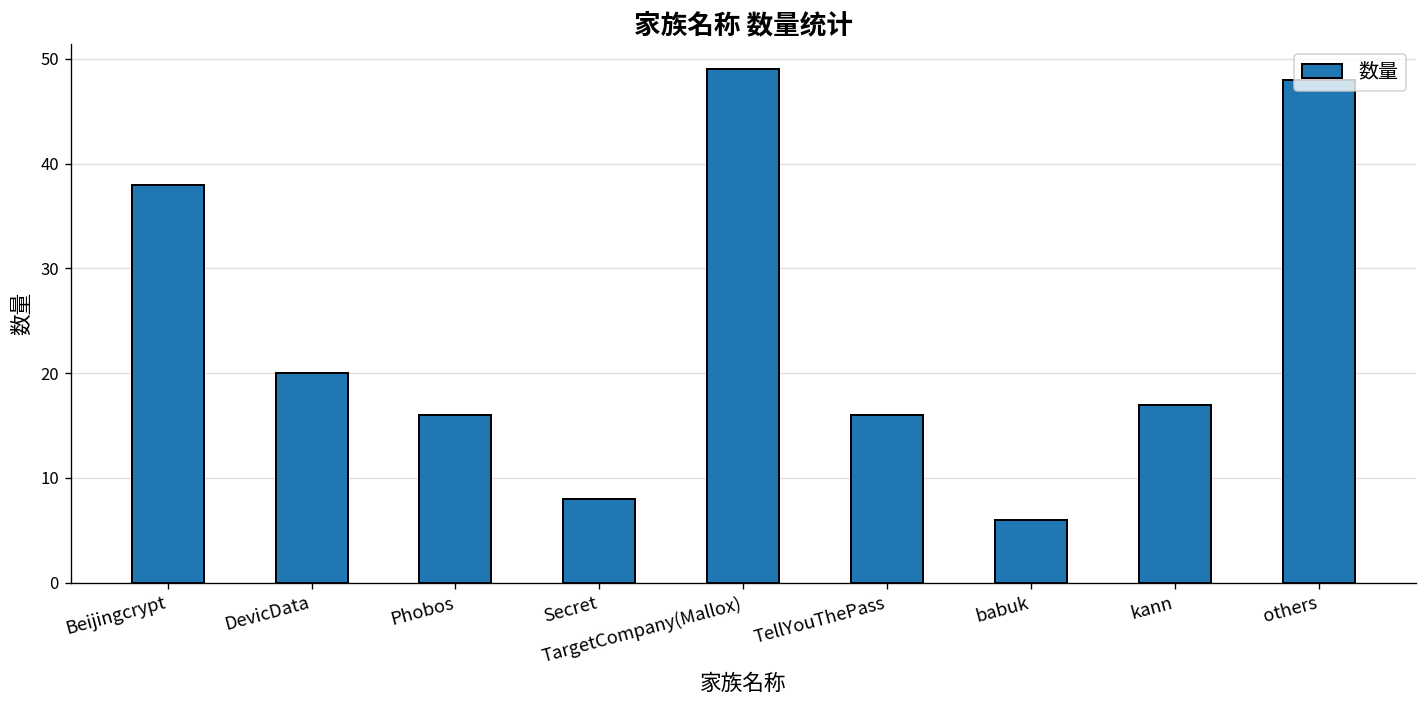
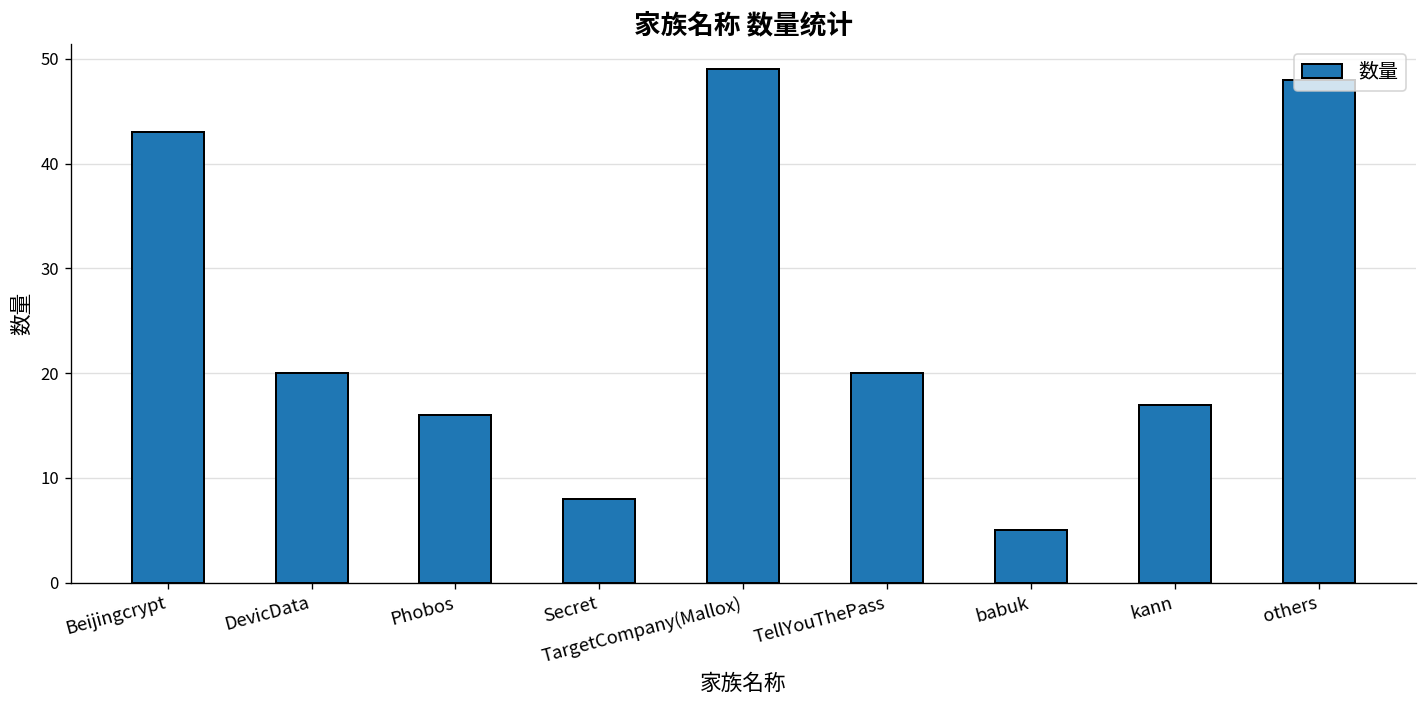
  {
-   "Beijingcrypt": 38,
+   "Beijingcrypt": 43,
    "DevicData": 20,
    "Phobos": 16,
    "Secret": 8,
    "TargetCompany(Mallox)": 49,
-   "TellYouThePass": 16,
-   "babuk": 6,
+   "TellYouThePass": 20,
+   "babuk": 5,
    "kann": 17
  }
